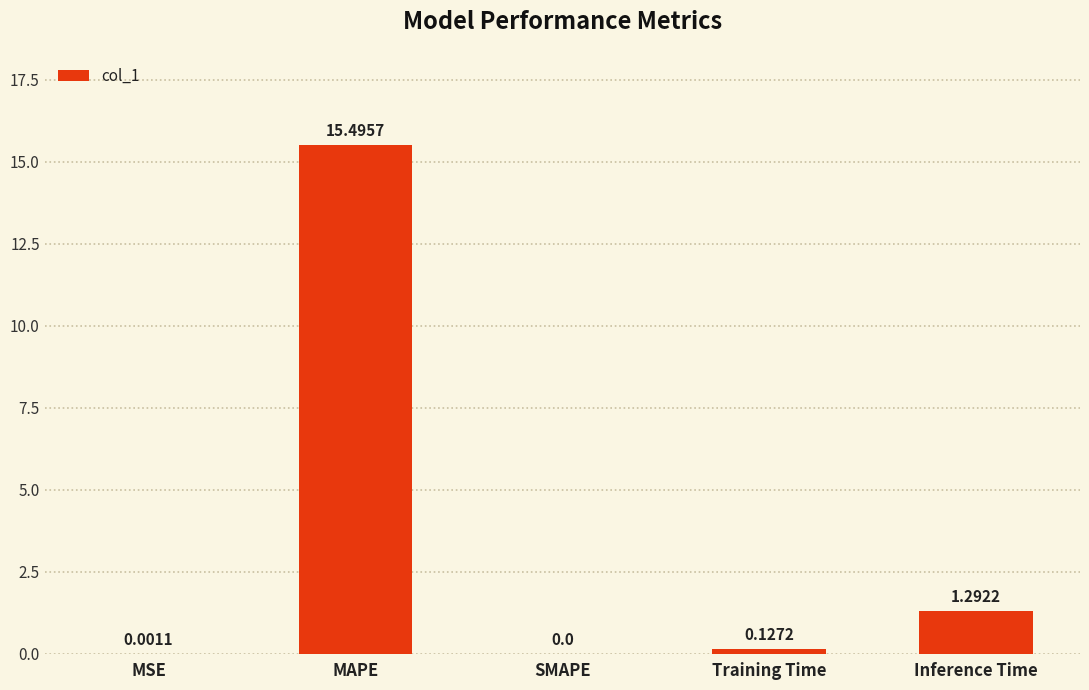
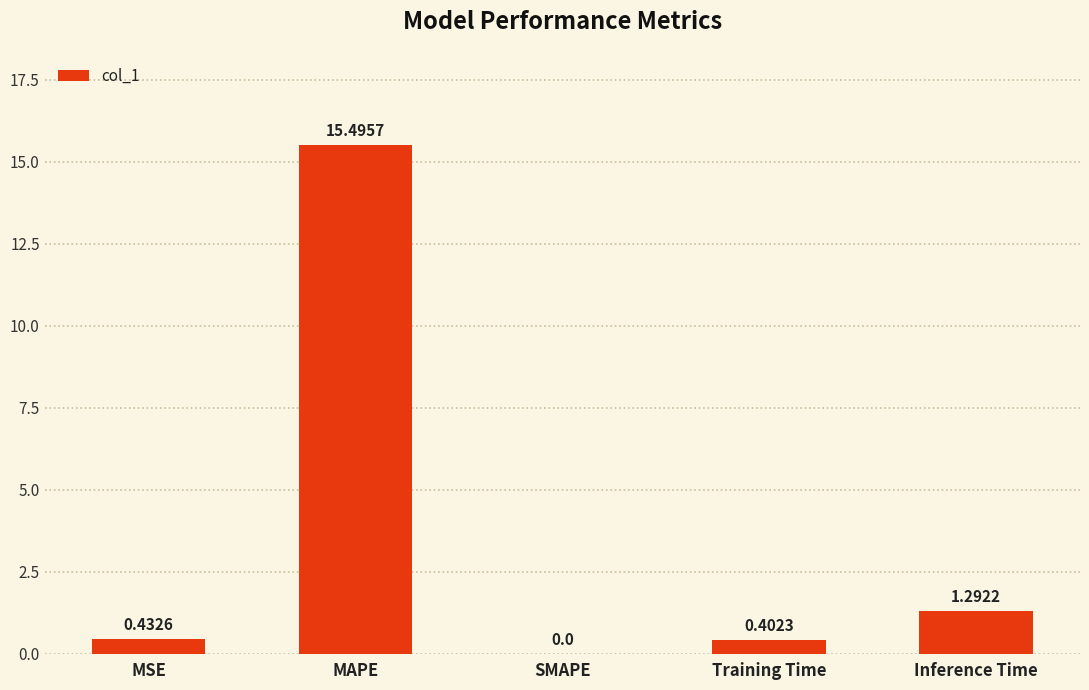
  {
-   "MSE": 0.0011,
+   "MSE": 0.4326,
    "MAPE": 15.4957,
    "SMAPE": 0.0,
-   "Training Time": 0.1272,
+   "Training Time": 0.4023,
    "Inference Time": 1.2922
  }
